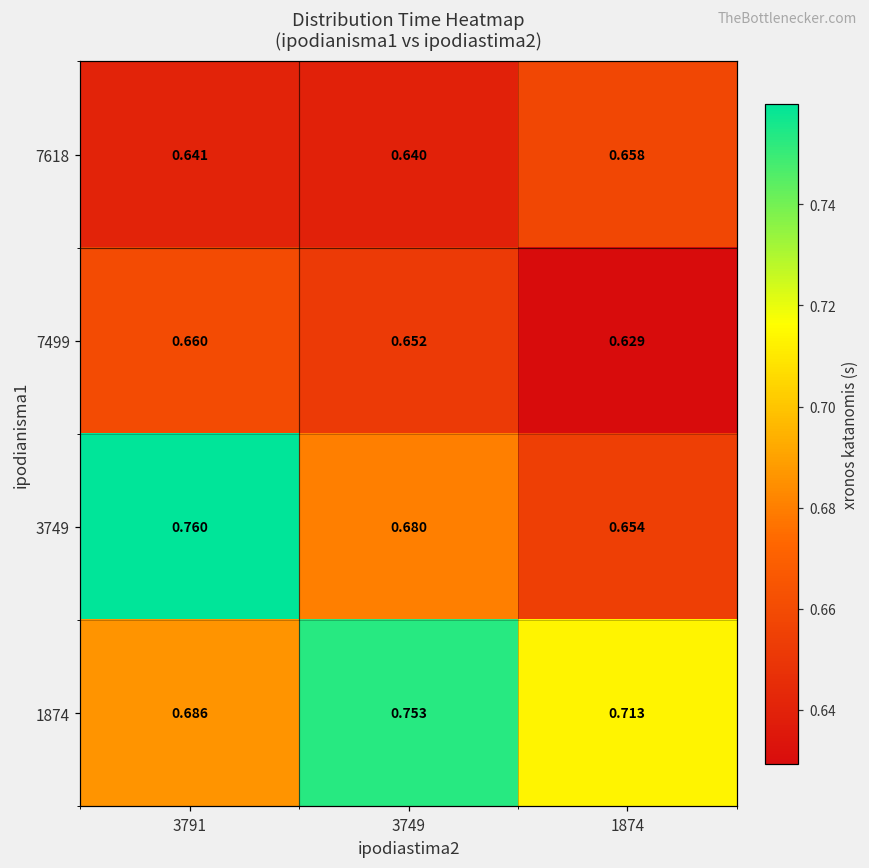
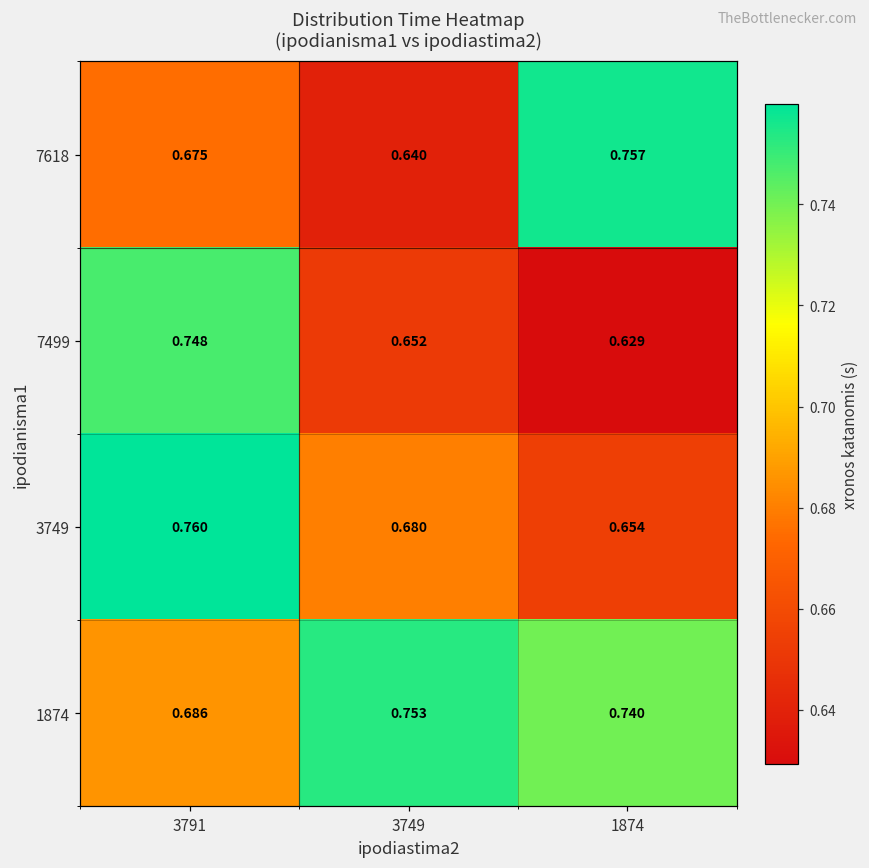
  {
    "7618": {
-     "3791": 0.641,
+     "3791": 0.675,
      "3749": 0.640,
-     "1874": 0.658
+     "1874": 0.757
    },
    "7499": {
-     "3791": 0.660,
+     "3791": 0.748,
      "3749": 0.652,
      "1874": 0.629
    },
    "3749": {
      "3791": 0.760,
      "3749": 0.680,
      "1874": 0.654
    },
    "1874": {
      "3791": 0.686,
      "3749": 0.753,
-     "1874": 0.713
+     "1874": 0.740
    }
  }
